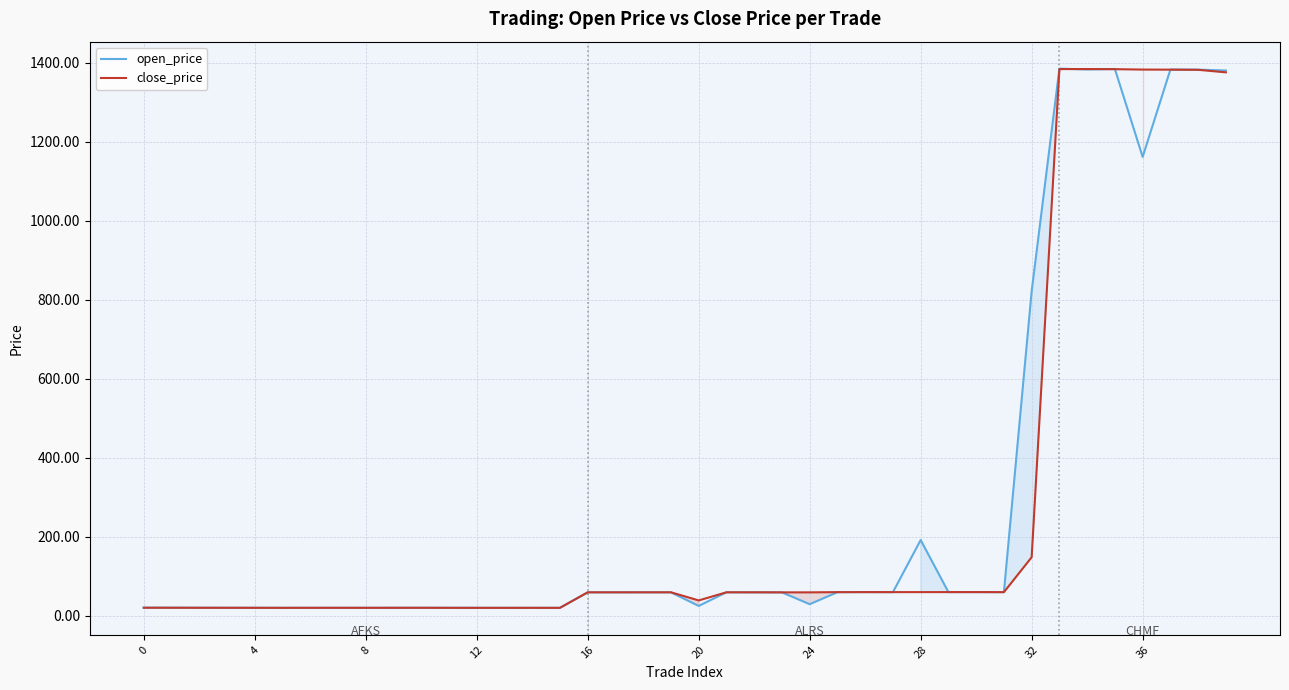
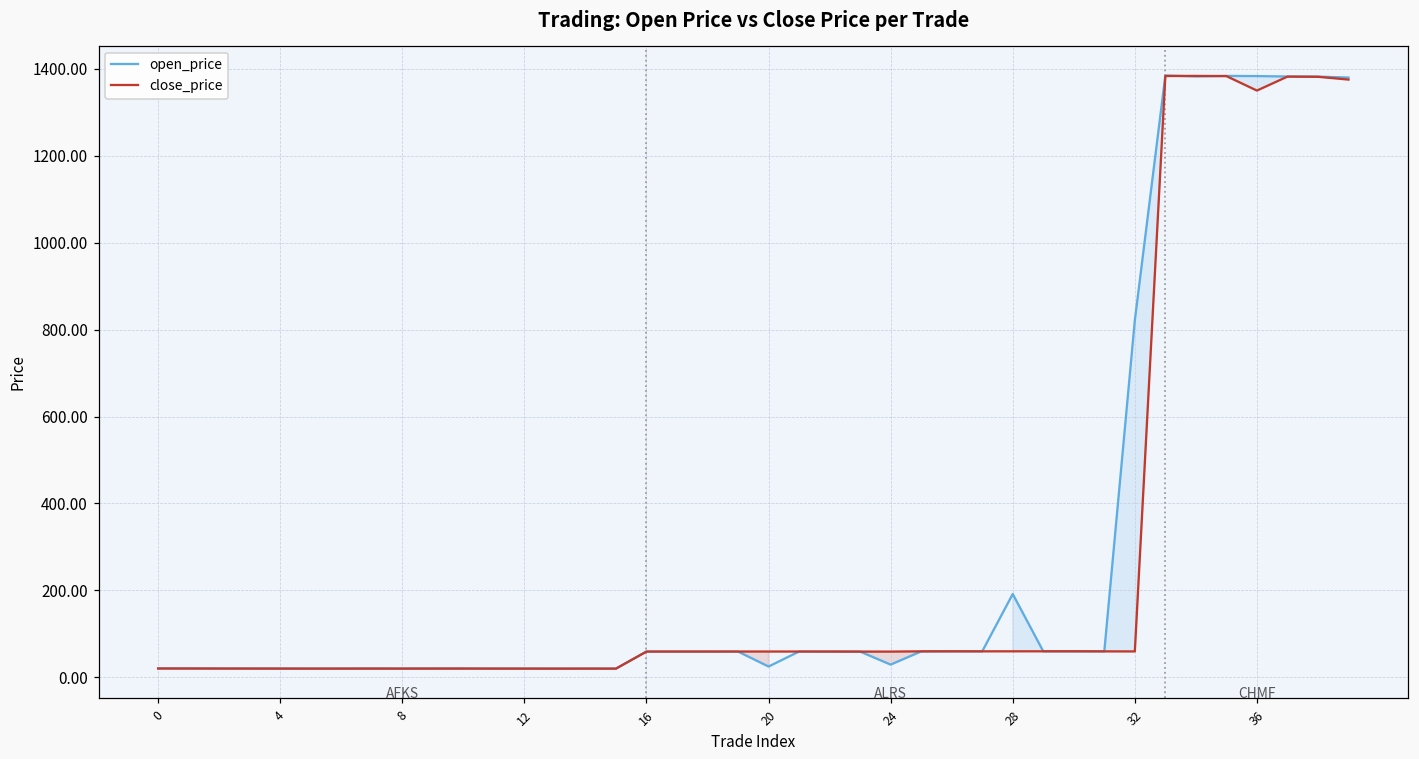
  {
    "open_price": {
      "20": 20,
      "24": 30,
      "28": 190,
      "32": 820,
-     "36": 1160
+     "36": 1380
    },
    "close_price": {
-     "20": 40,
+     "20": 60,
      "24": 60,
      "28": 60,
-     "32": 150,
-     "36": 1380
+     "32": 60,
+     "36": 1350
    }
  }
